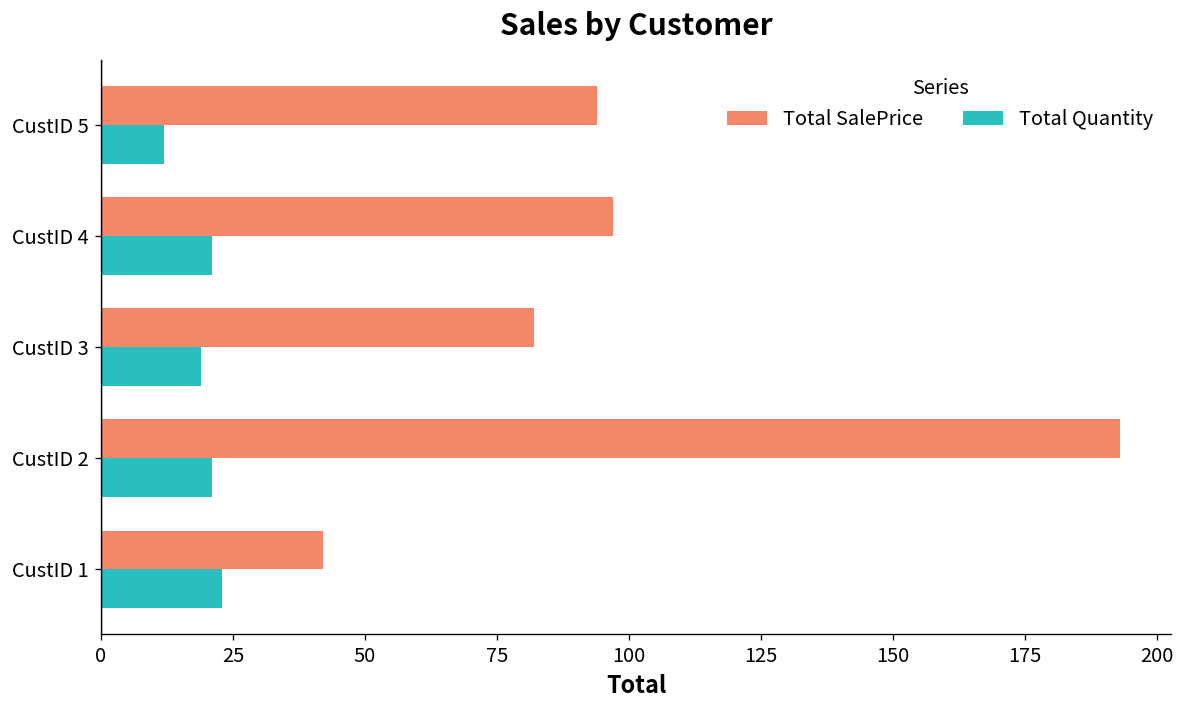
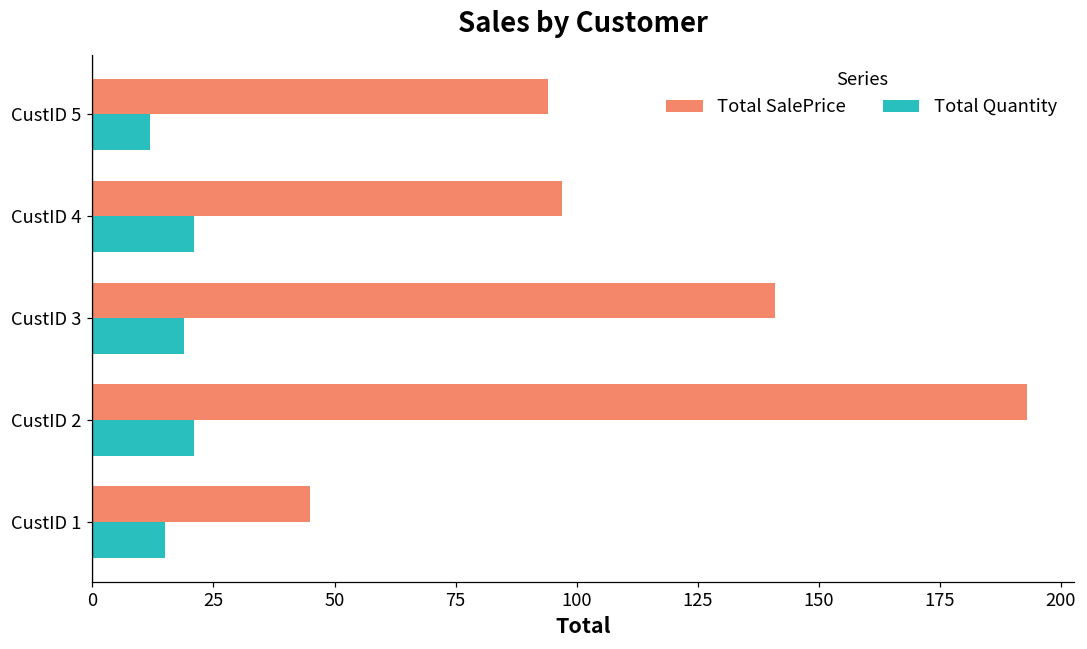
  {
    "Total SalePrice": {
      "CustID 5": 94,
      "CustID 4": 97,
-     "CustID 3": 82,
+     "CustID 3": 141,
      "CustID 2": 193,
-     "CustID 1": 42
+     "CustID 1": 45
    },
    "Total Quantity": {
      "CustID 5": 12,
      "CustID 4": 21,
      "CustID 3": 19,
      "CustID 2": 21,
-     "CustID 1": 23
+     "CustID 1": 15
    }
  }
